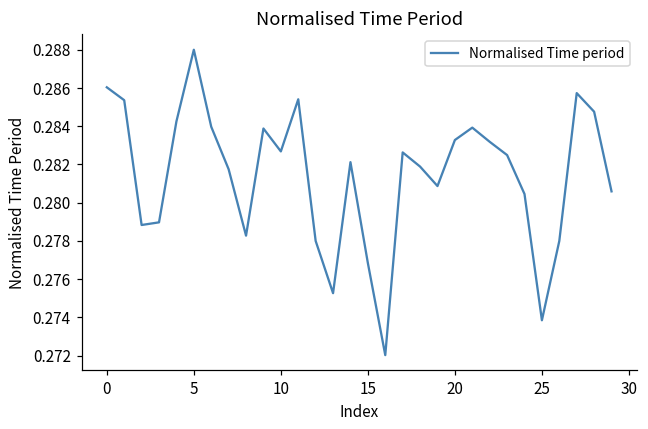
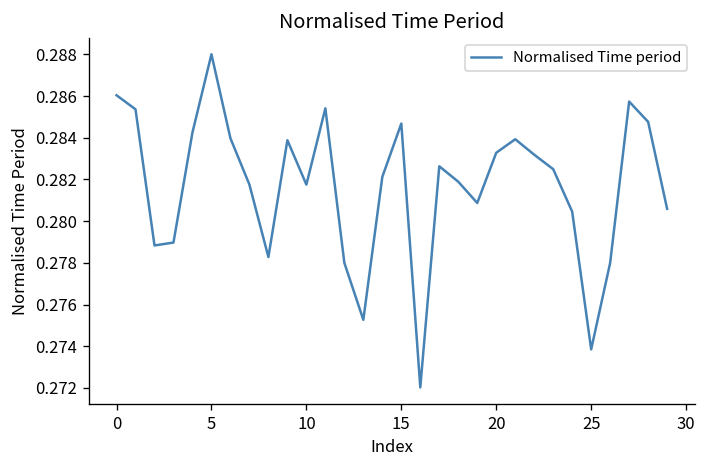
  {
    "0": 0.2860,
    "5": 0.2880,
-   "10": 0.2827,
-   "15": 0.2768,
+   "10": 0.2818,
+   "15": 0.2847,
    "20": 0.2833,
    "25": 0.2738
  }
